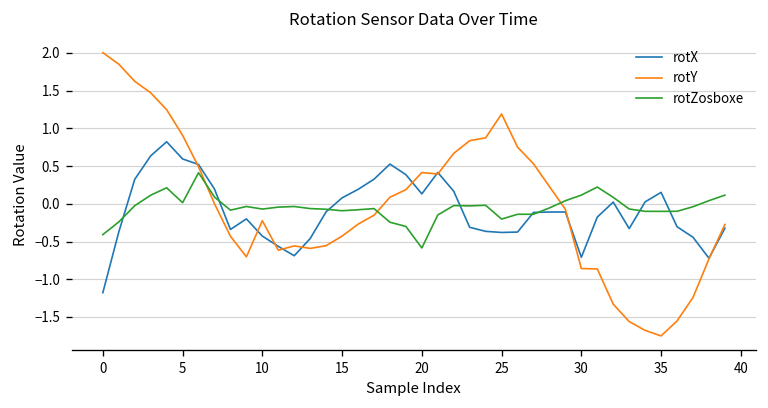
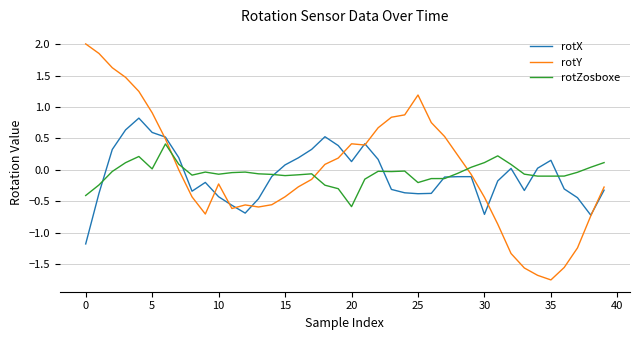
  {
    "rotX": {
      "0": -1.2,
      "5": 0.6,
      "10": -0.4,
      "15": 0.1,
      "20": 0.1,
      "25": -0.4,
      "30": -0.7,
      "35": 0.2
    },
    "rotY": {
      "0": 2.0,
      "5": 0.9,
      "10": -0.2,
      "15": -0.4,
      "20": 0.4,
      "25": 1.2,
-     "30": -0.9,
+     "30": -0.4,
      "35": -1.8
    },
    "rotZosboxe": {
      "0": -0.4,
      "5": 0.0,
      "10": -0.1,
      "15": -0.1,
      "20": -0.6,
      "25": -0.2,
      "30": 0.1,
      "35": -0.1
    }
  }
